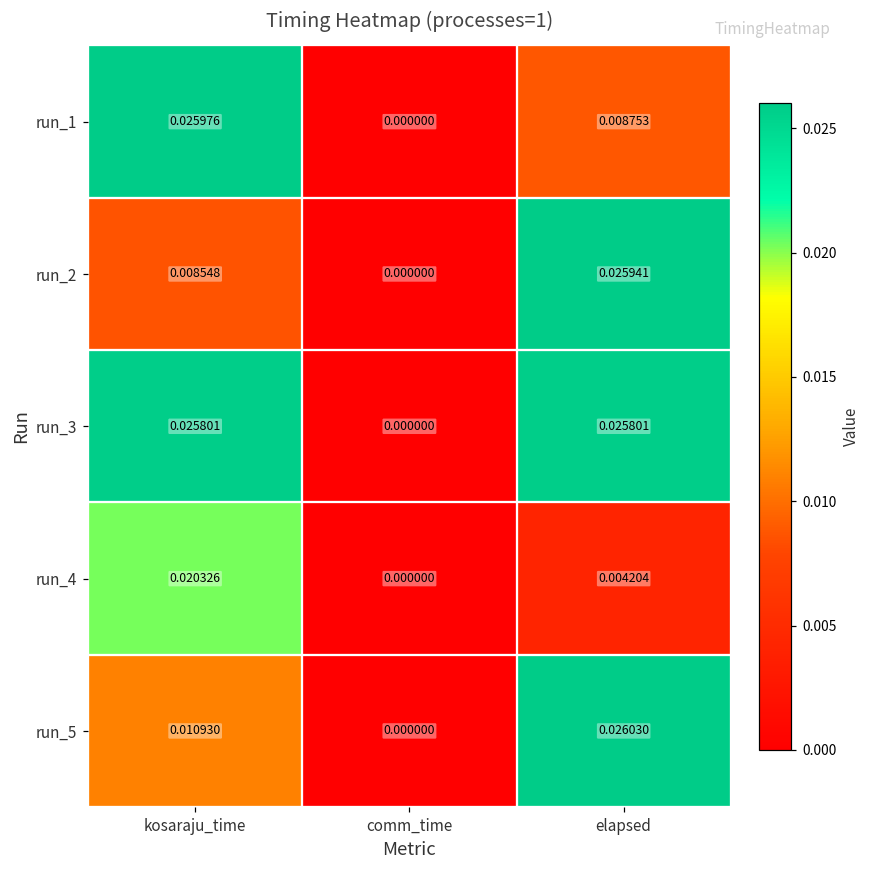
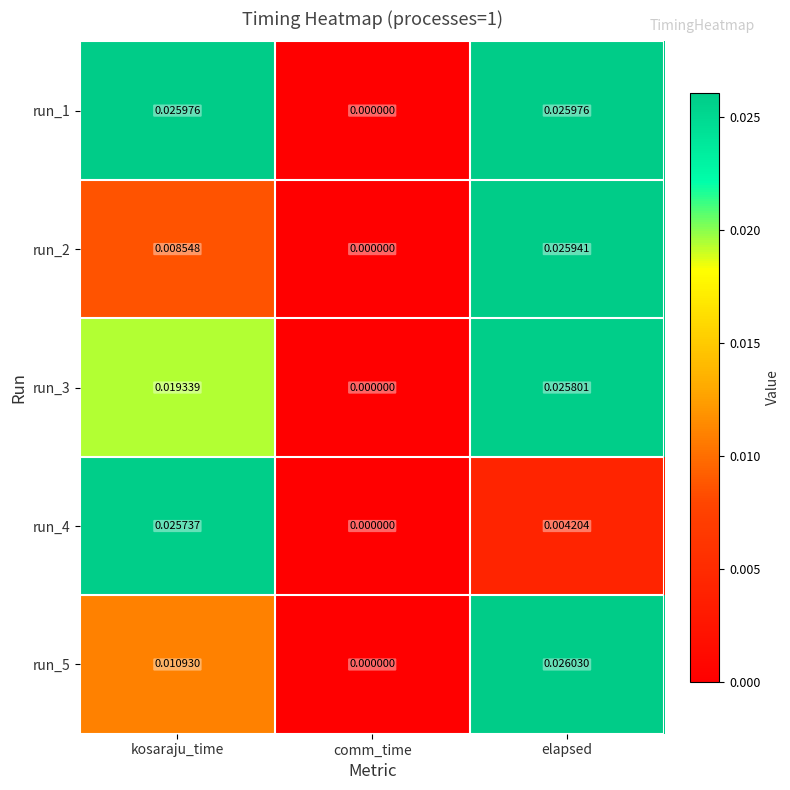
  {
    "run_1": {
-     "elapsed": 0.008753
+     "elapsed": 0.025976
    },
    "run_3": {
-     "kosaraju_time": 0.025801
+     "kosaraju_time": 0.019339
    },
    "run_4": {
-     "kosaraju_time": 0.020326
+     "kosaraju_time": 0.025737
    }
  }
